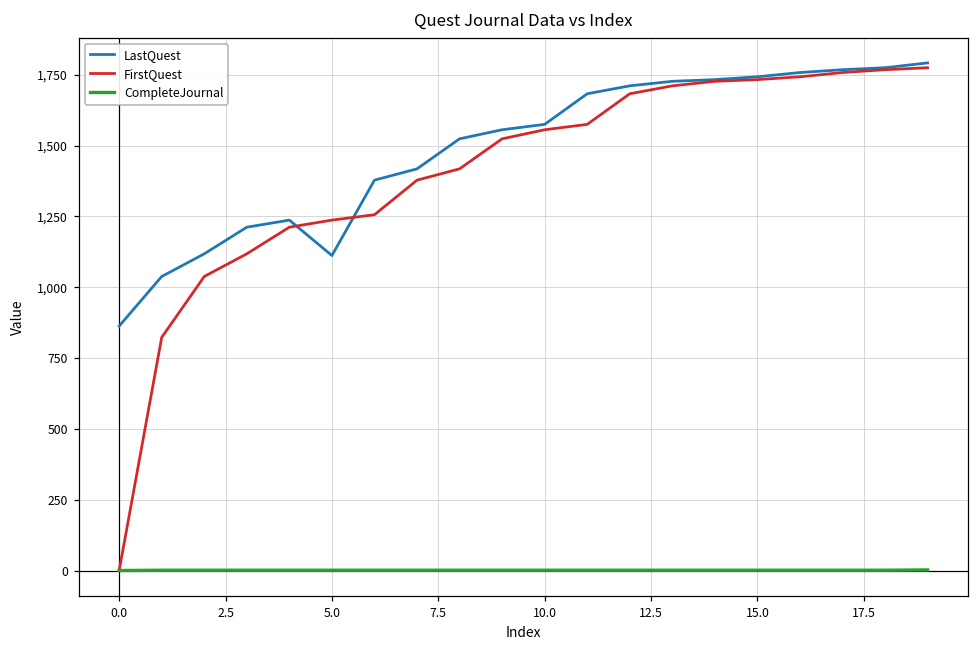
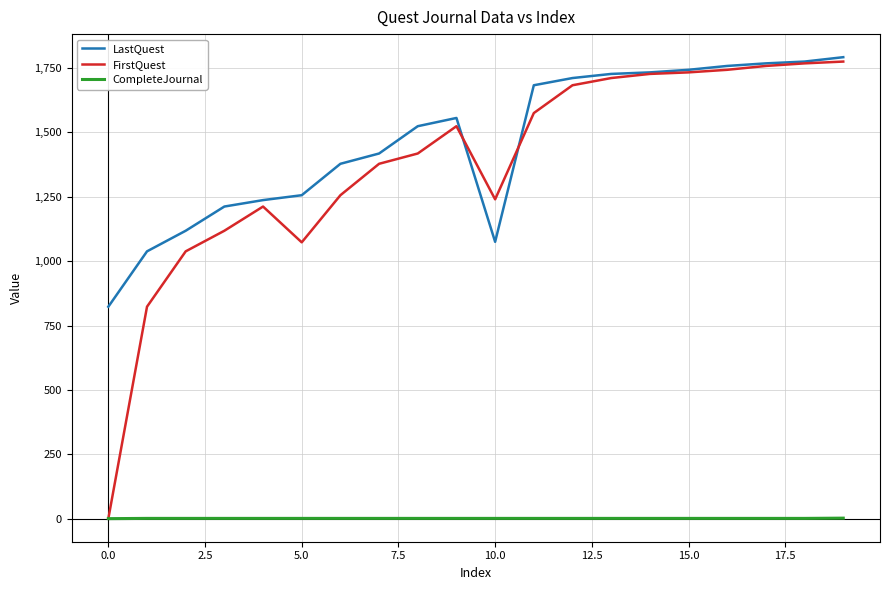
  {
    "LastQuest": {
-     "0.0": "860",
-     "5.0": "1,110",
-     "10.0": "1,580",
+     "0.0": "820",
+     "5.0": "1,260",
+     "10.0": "1,080",
      "15.0": "1,740"
    },
    "FirstQuest": {
-     "5.0": "1,240",
-     "10.0": "1,560",
+     "5.0": "1,070",
+     "10.0": "1,240",
      "15.0": "1,730"
    },
    "CompleteJournal": {
      "5.0": "0",
      "10.0": "0",
      "15.0": "0"
    }
  }
